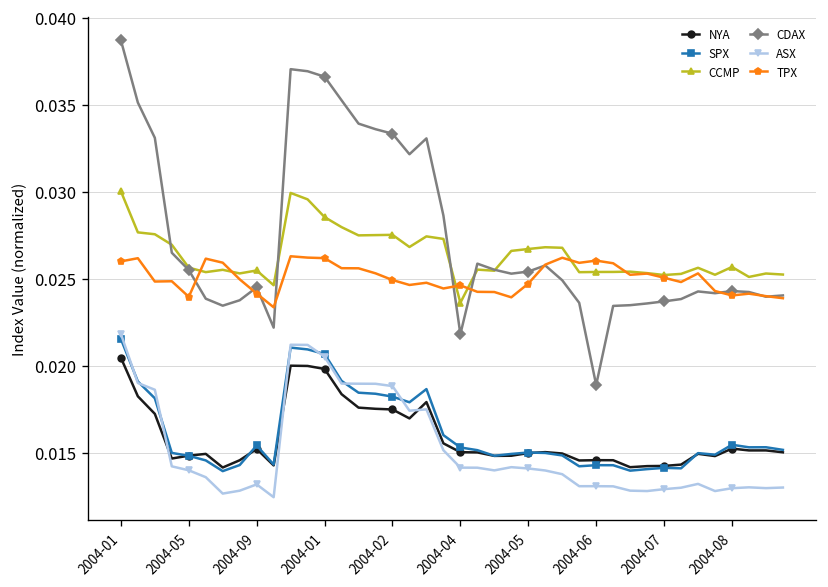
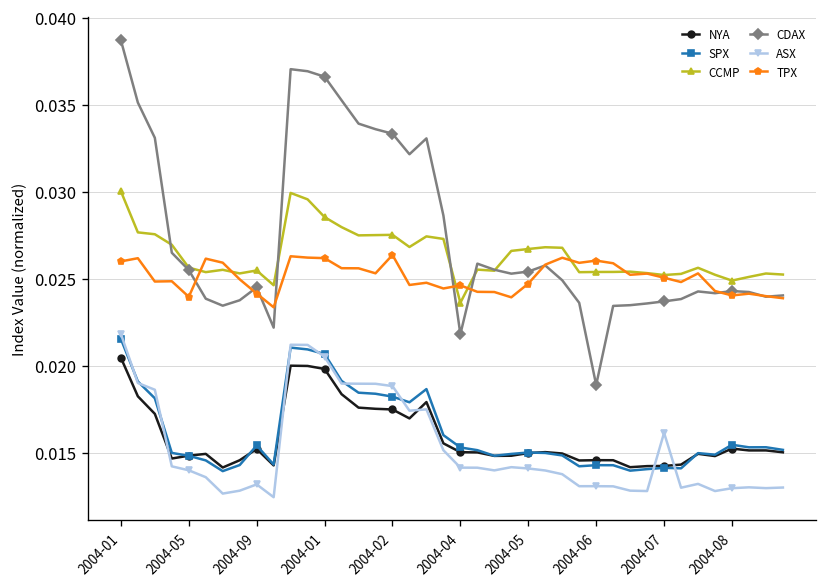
  {
    "NYA": {
      "2004-09": 0.0152,
      "2004-02": 0.0175,
      "2004-04": 0.0150,
      "2004-06": 0.0146,
      "2004-08": 0.0152
    },
    "SPX": {
      "2004-09": 0.0154,
      "2004-02": 0.0182,
      "2004-04": 0.0153,
      "2004-06": 0.0143,
      "2004-08": 0.0155
    },
    "CCMP": {
      "2004-09": 0.0255,
      "2004-02": 0.0275,
      "2004-04": 0.0236,
      "2004-06": 0.0254,
-     "2004-08": 0.0257
+     "2004-08": 0.0249
    },
    "CDAX": {
      "2004-09": 0.0245,
      "2004-02": 0.0333,
      "2004-04": 0.0218,
      "2004-06": 0.0189,
      "2004-07": 0.0237,
      "2004-08": 0.0243
    },
    "ASX": {
      "2004-09": 0.0132,
      "2004-02": 0.0188,
      "2004-04": 0.0141,
      "2004-06": 0.0131,
-     "2004-07": 0.0129,
+     "2004-07": 0.0161,
      "2004-08": 0.0130
    },
    "TPX": {
      "2004-09": 0.0241,
-     "2004-02": 0.0249,
+     "2004-02": 0.0264,
      "2004-04": 0.0246,
      "2004-06": 0.0260,
      "2004-08": 0.0240
    }
  }
